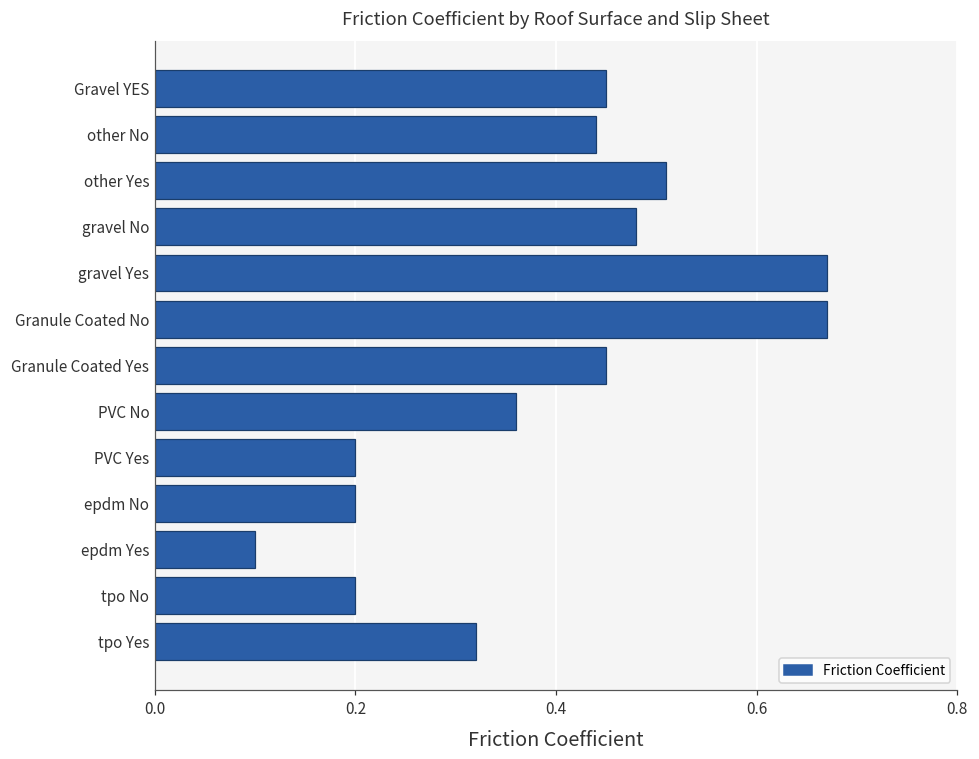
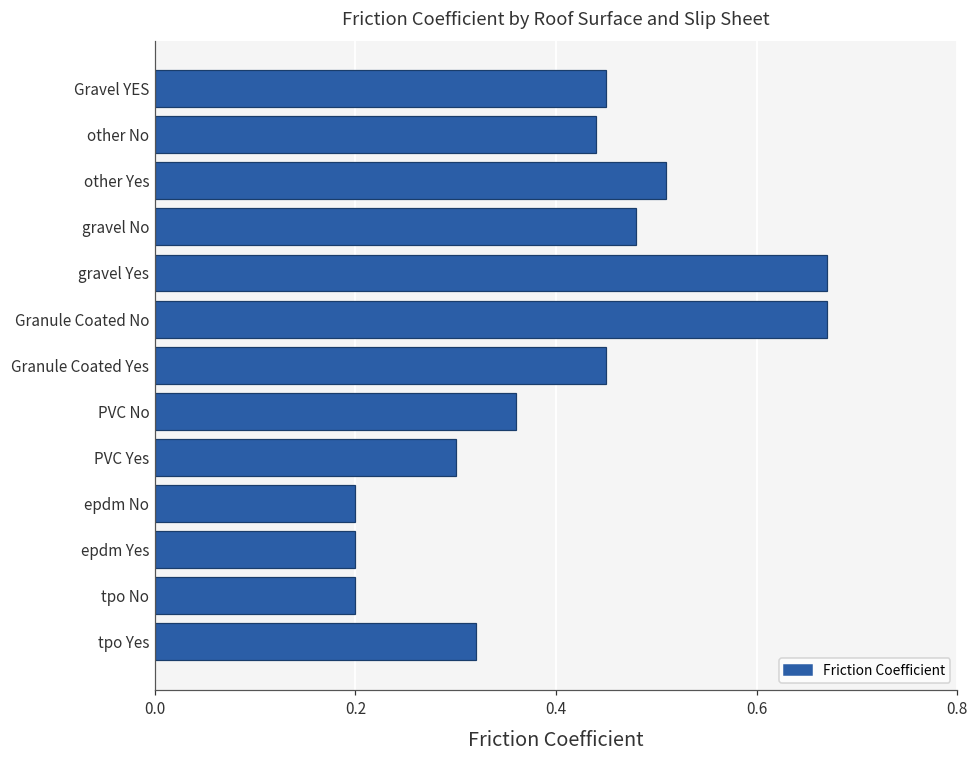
  {
    "Gravel YES": 0.45,
    "other No": 0.44,
    "other Yes": 0.51,
    "gravel No": 0.48,
    "gravel Yes": 0.67,
    "Granule Coated No": 0.67,
    "Granule Coated Yes": 0.45,
    "PVC No": 0.36,
-   "PVC Yes": 0.2,
+   "PVC Yes": 0.3,
    "epdm No": 0.2,
-   "epdm Yes": 0.1,
+   "epdm Yes": 0.2,
    "tpo No": 0.2,
    "tpo Yes": 0.32
  }
